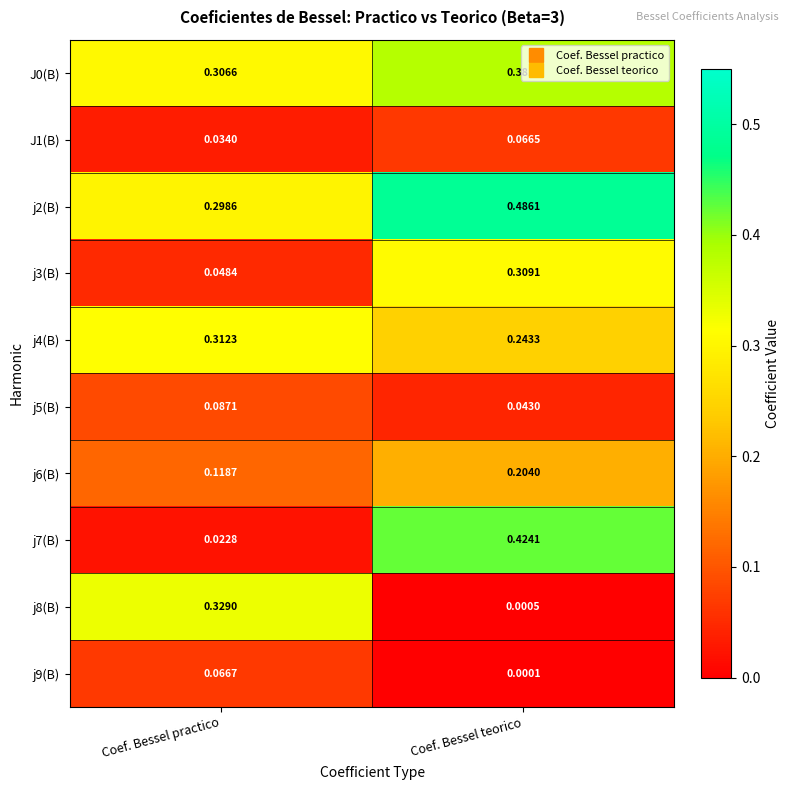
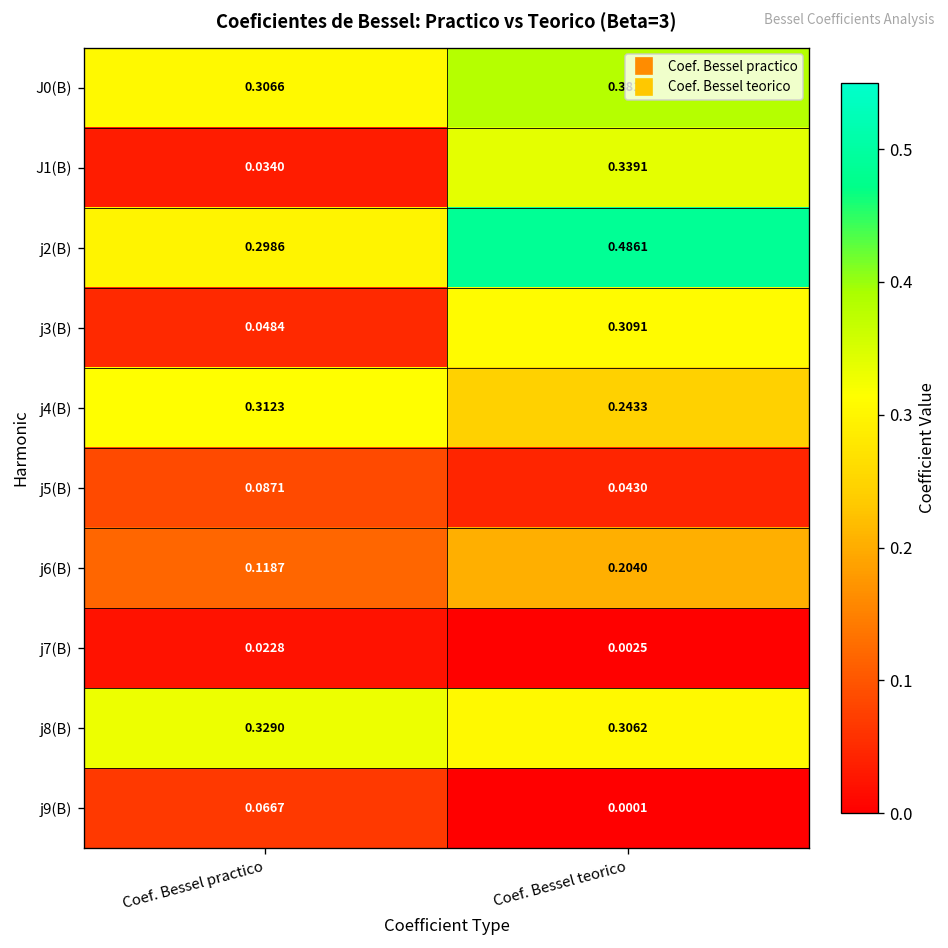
  {
    "J0(B)": {
      "Coef. Bessel practico": 0.3066
    },
    "J1(B)": {
      "Coef. Bessel practico": 0.0340,
-     "Coef. Bessel teorico": 0.0665
+     "Coef. Bessel teorico": 0.3391
    },
    "j2(B)": {
      "Coef. Bessel practico": 0.2986,
      "Coef. Bessel teorico": 0.4861
    },
    "j3(B)": {
      "Coef. Bessel practico": 0.0484,
      "Coef. Bessel teorico": 0.3091
    },
    "j4(B)": {
      "Coef. Bessel practico": 0.3123,
      "Coef. Bessel teorico": 0.2433
    },
    "j5(B)": {
      "Coef. Bessel practico": 0.0871,
      "Coef. Bessel teorico": 0.0430
    },
    "j6(B)": {
      "Coef. Bessel practico": 0.1187,
      "Coef. Bessel teorico": 0.2040
    },
    "j7(B)": {
      "Coef. Bessel practico": 0.0228,
-     "Coef. Bessel teorico": 0.4241
+     "Coef. Bessel teorico": 0.0025
    },
    "j8(B)": {
      "Coef. Bessel practico": 0.3290,
-     "Coef. Bessel teorico": 0.0005
+     "Coef. Bessel teorico": 0.3062
    },
    "j9(B)": {
      "Coef. Bessel practico": 0.0667,
      "Coef. Bessel teorico": 0.0001
    }
  }
